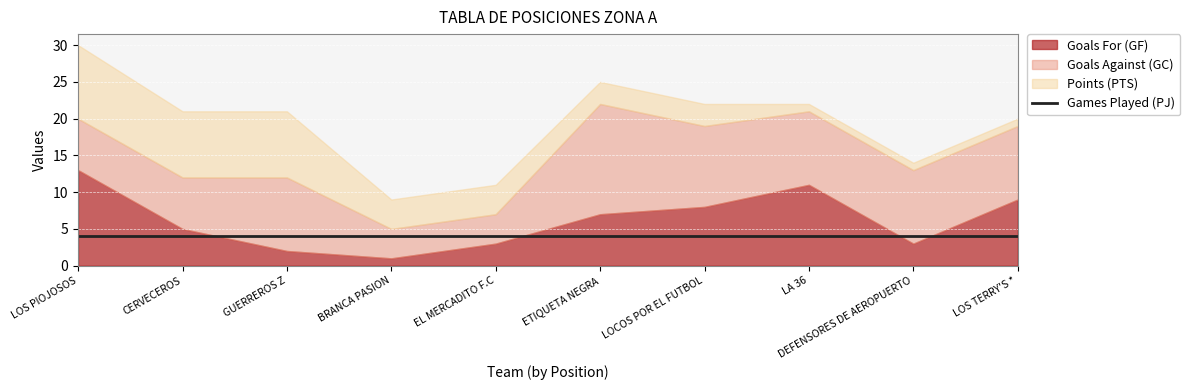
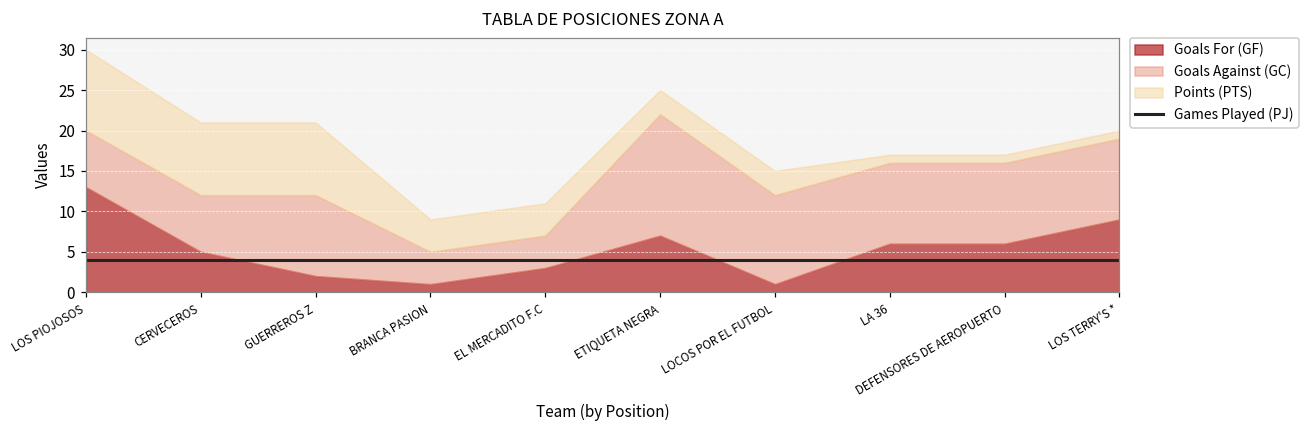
  {
    "Games Played (PJ)": {
      "LOS PIOJOSOS": 4,
      "CERVECEROS": 4,
      "GUERREROS Z": 4,
      "BRANCA PASION": 4,
      "EL MERCADITO F.C": 4,
      "ETIQUETA NEGRA": 4,
      "LOCOS POR EL FUTBOL": 4,
      "LA 36": 4,
      "DEFENSORES DE AEROPUERTO": 4,
      "LOS TERRY'S *": 4
    },
    "Goals For (GF)": {
      "LOS PIOJOSOS": 13,
      "CERVECEROS": 5,
      "GUERREROS Z": 2,
      "BRANCA PASION": 1,
      "EL MERCADITO F.C": 3,
      "ETIQUETA NEGRA": 7,
-     "LOCOS POR EL FUTBOL": 8,
-     "LA 36": 11,
-     "DEFENSORES DE AEROPUERTO": 3,
+     "LOCOS POR EL FUTBOL": 1,
+     "LA 36": 6,
+     "DEFENSORES DE AEROPUERTO": 6,
      "LOS TERRY'S *": 9
    }
  }
